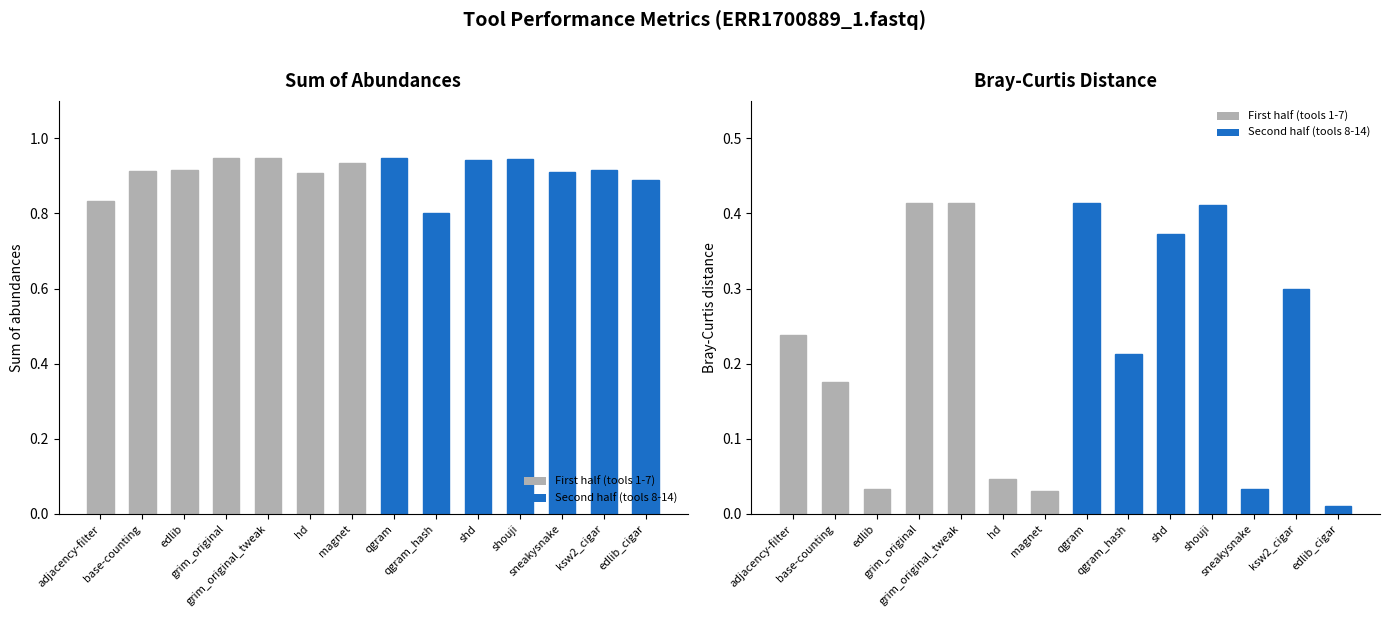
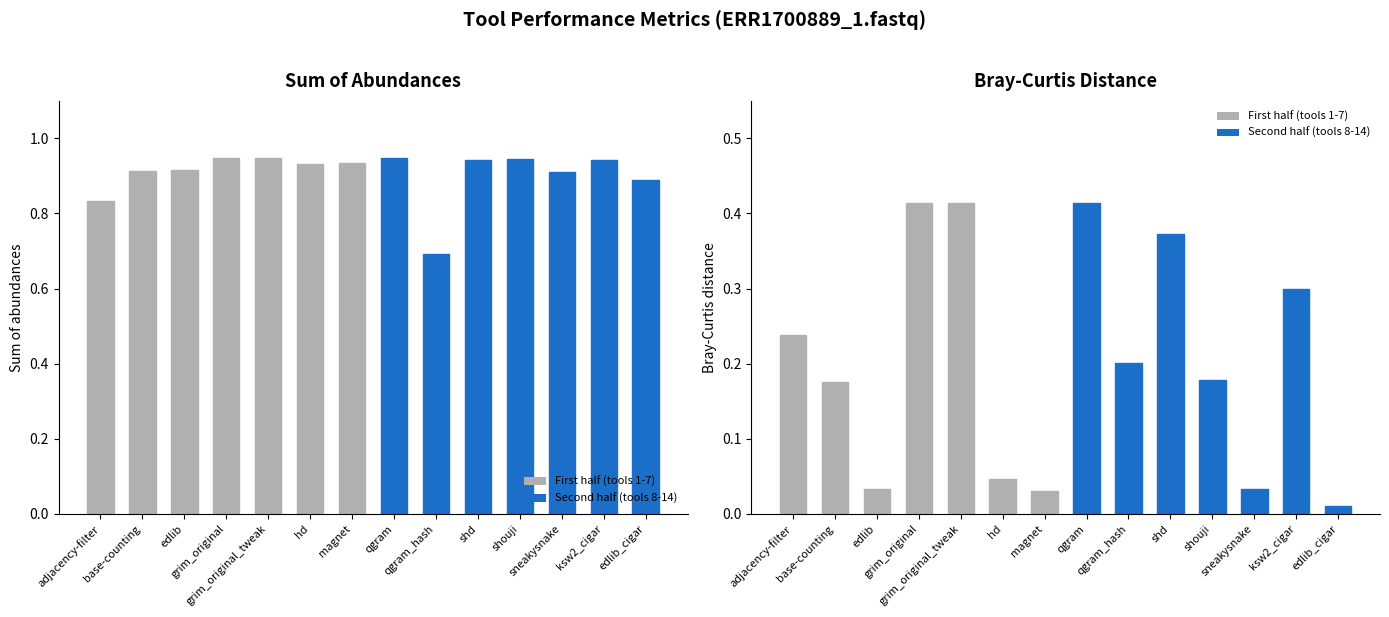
  {
    "Sum of Abundances": {
      "adjacency-filter": 0.83,
      "base-counting": 0.91,
      "edlib": 0.92,
      "grim_original": 0.95,
      "grim_original_tweak": 0.95,
-     "hd": 0.91,
+     "hd": 0.93,
      "magnet": 0.94,
      "qgram": 0.95,
-     "qgram_hash": 0.80,
+     "qgram_hash": 0.69,
      "shd": 0.94,
      "shouji": 0.95,
      "sneakysnake": 0.91,
-     "ksw2_cigar": 0.92,
+     "ksw2_cigar": 0.94,
      "edlib_cigar": 0.89
    },
    "Bray-Curtis Distance": {
      "adjacency-filter": 0.24,
      "base-counting": 0.18,
      "edlib": 0.03,
      "grim_original": 0.41,
      "grim_original_tweak": 0.41,
      "hd": 0.05,
      "magnet": 0.03,
      "qgram": 0.41,
-     "qgram_hash": 0.21,
+     "qgram_hash": 0.20,
      "shd": 0.37,
-     "shouji": 0.41,
+     "shouji": 0.18,
      "sneakysnake": 0.03,
      "ksw2_cigar": 0.30,
      "edlib_cigar": 0.01
    }
  }
